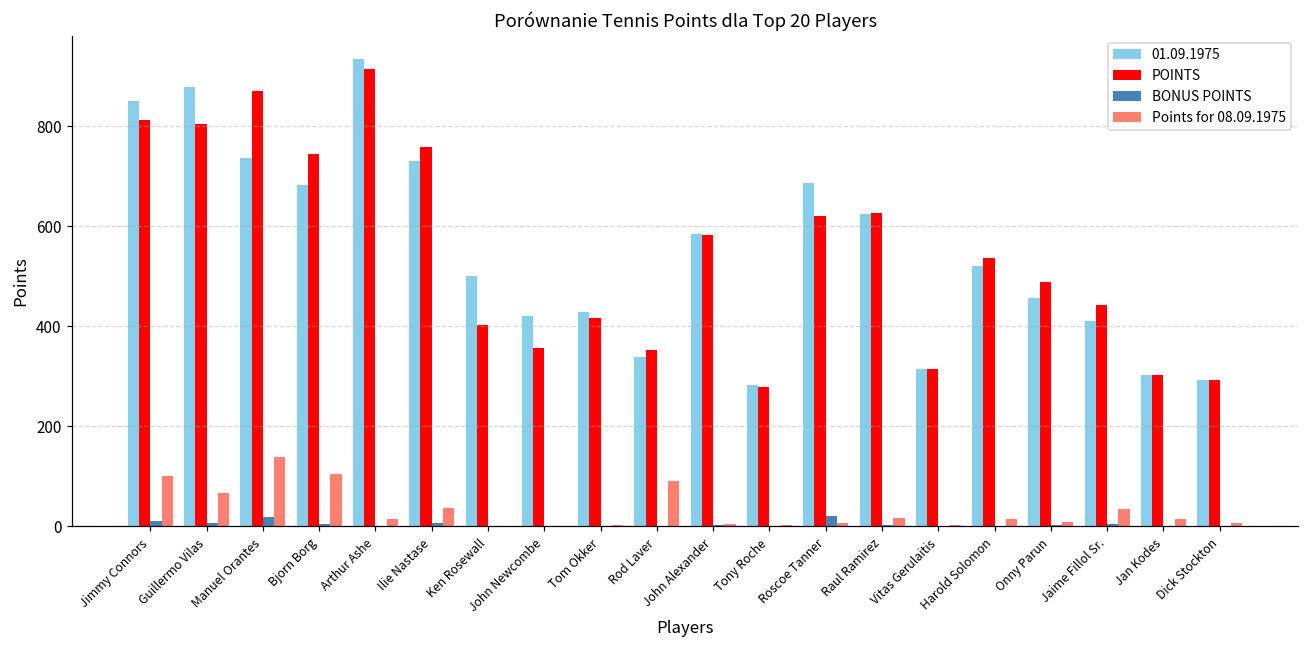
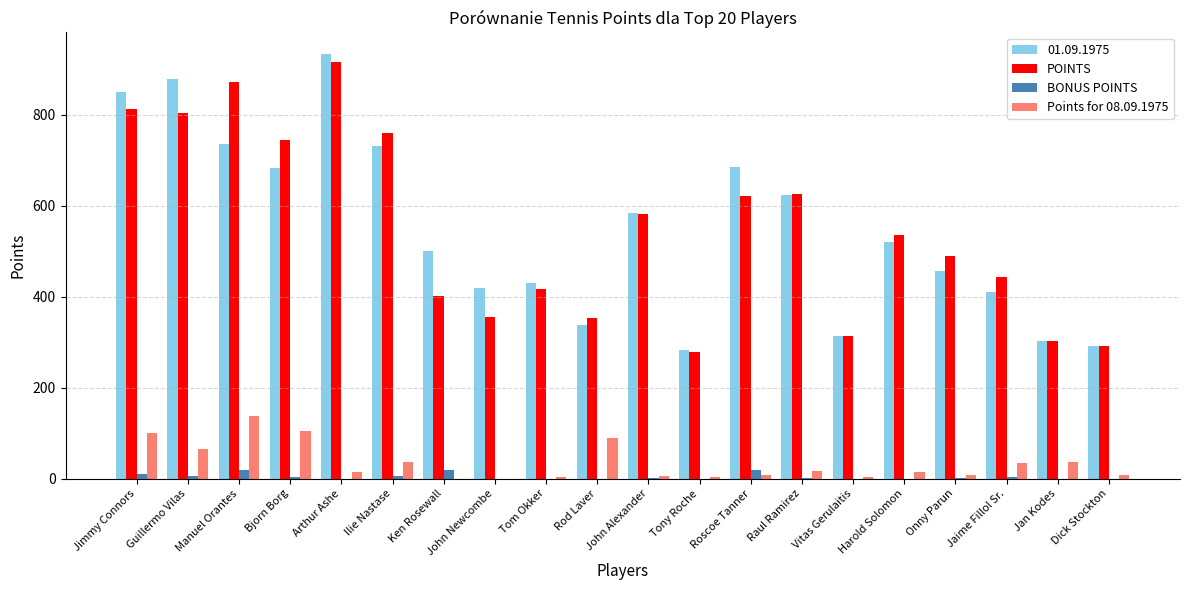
  {
    "01.09.1975": {
      "Jimmy Connors": 850,
      "Guillermo Vilas": 880,
      "Manuel Orantes": 740,
      "Bjorn Borg": 680,
      "Arthur Ashe": 930,
      "Ilie Nastase": 730,
      "Ken Rosewall": 500,
      "John Newcombe": 420,
      "Tom Okker": 430,
      "Rod Laver": 340,
      "John Alexander": 580,
      "Tony Roche": 280,
      "Roscoe Tanner": 690,
      "Raul Ramirez": 620,
      "Vitas Gerulaitis": 310,
      "Harold Solomon": 520,
      "Onny Parun": 460,
      "Jaime Fillol Sr.": 410,
      "Jan Kodes": 300,
      "Dick Stockton": 290
    },
    "POINTS": {
      "Jimmy Connors": 810,
      "Guillermo Vilas": 800,
      "Manuel Orantes": 870,
      "Bjorn Borg": 740,
      "Arthur Ashe": 920,
      "Ilie Nastase": 760,
      "Ken Rosewall": 400,
      "John Newcombe": 360,
      "Tom Okker": 420,
      "Rod Laver": 350,
      "John Alexander": 580,
      "Tony Roche": 280,
      "Roscoe Tanner": 620,
      "Raul Ramirez": 630,
      "Vitas Gerulaitis": 310,
      "Harold Solomon": 540,
      "Onny Parun": 490,
      "Jaime Fillol Sr.": 440,
      "Jan Kodes": 300,
      "Dick Stockton": 290
    },
    "BONUS POINTS": {
      "Jimmy Connors": 10,
      "Guillermo Vilas": 10,
      "Manuel Orantes": 20,
      "Arthur Ashe": 0,
      "Ilie Nastase": 10,
-     "Ken Rosewall": 0,
+     "Ken Rosewall": 20,
      "John Newcombe": 0,
      "Tom Okker": 0,
      "Rod Laver": 0,
      "Tony Roche": 0,
      "Roscoe Tanner": 20,
      "Vitas Gerulaitis": 0,
      "Harold Solomon": 0,
      "Jan Kodes": 0,
      "Dick Stockton": 0
    },
    "Points for 08.09.1975": {
      "Jimmy Connors": 100,
      "Guillermo Vilas": 70,
      "Manuel Orantes": 140,
      "Bjorn Borg": 110,
      "Arthur Ashe": 20,
      "Ilie Nastase": 40,
      "Ken Rosewall": 0,
      "John Newcombe": 0,
      "Rod Laver": 90,
      "Roscoe Tanner": 10,
      "Raul Ramirez": 20,
      "Harold Solomon": 20,
      "Onny Parun": 10,
      "Jaime Fillol Sr.": 30,
-     "Jan Kodes": 20,
+     "Jan Kodes": 40,
      "Dick Stockton": 10
    }
  }
